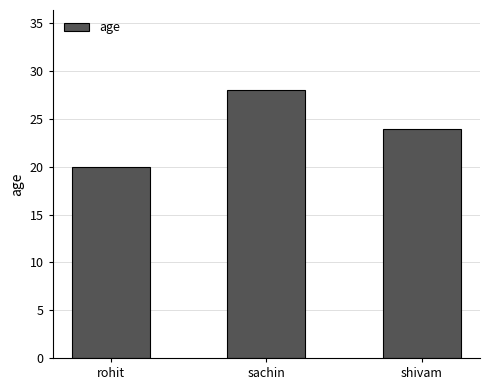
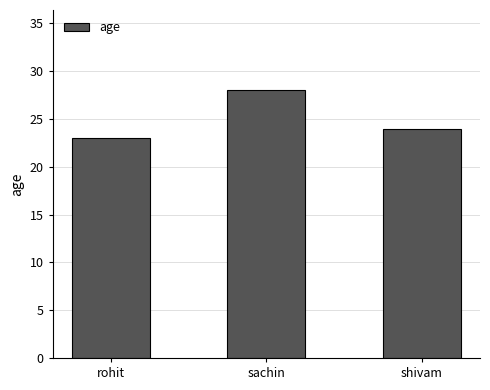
  {
-   "rohit": 20,
+   "rohit": 23,
    "sachin": 28,
    "shivam": 24
  }
